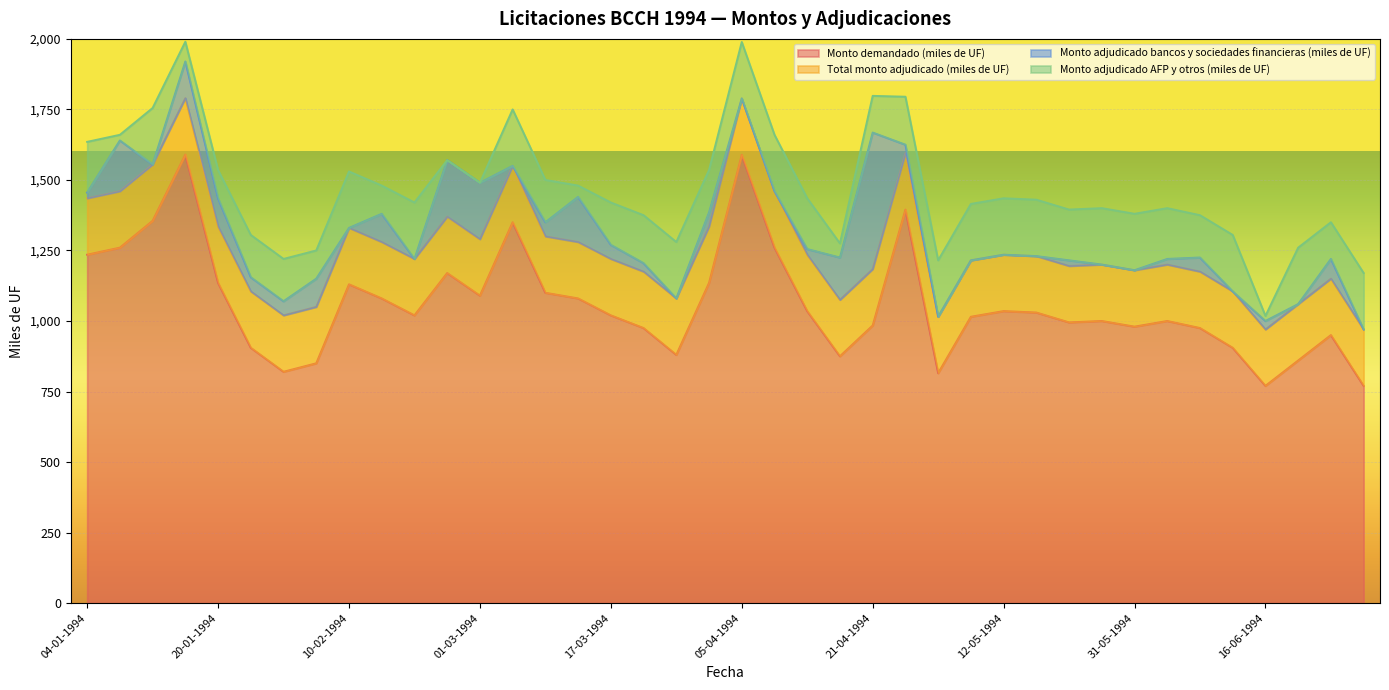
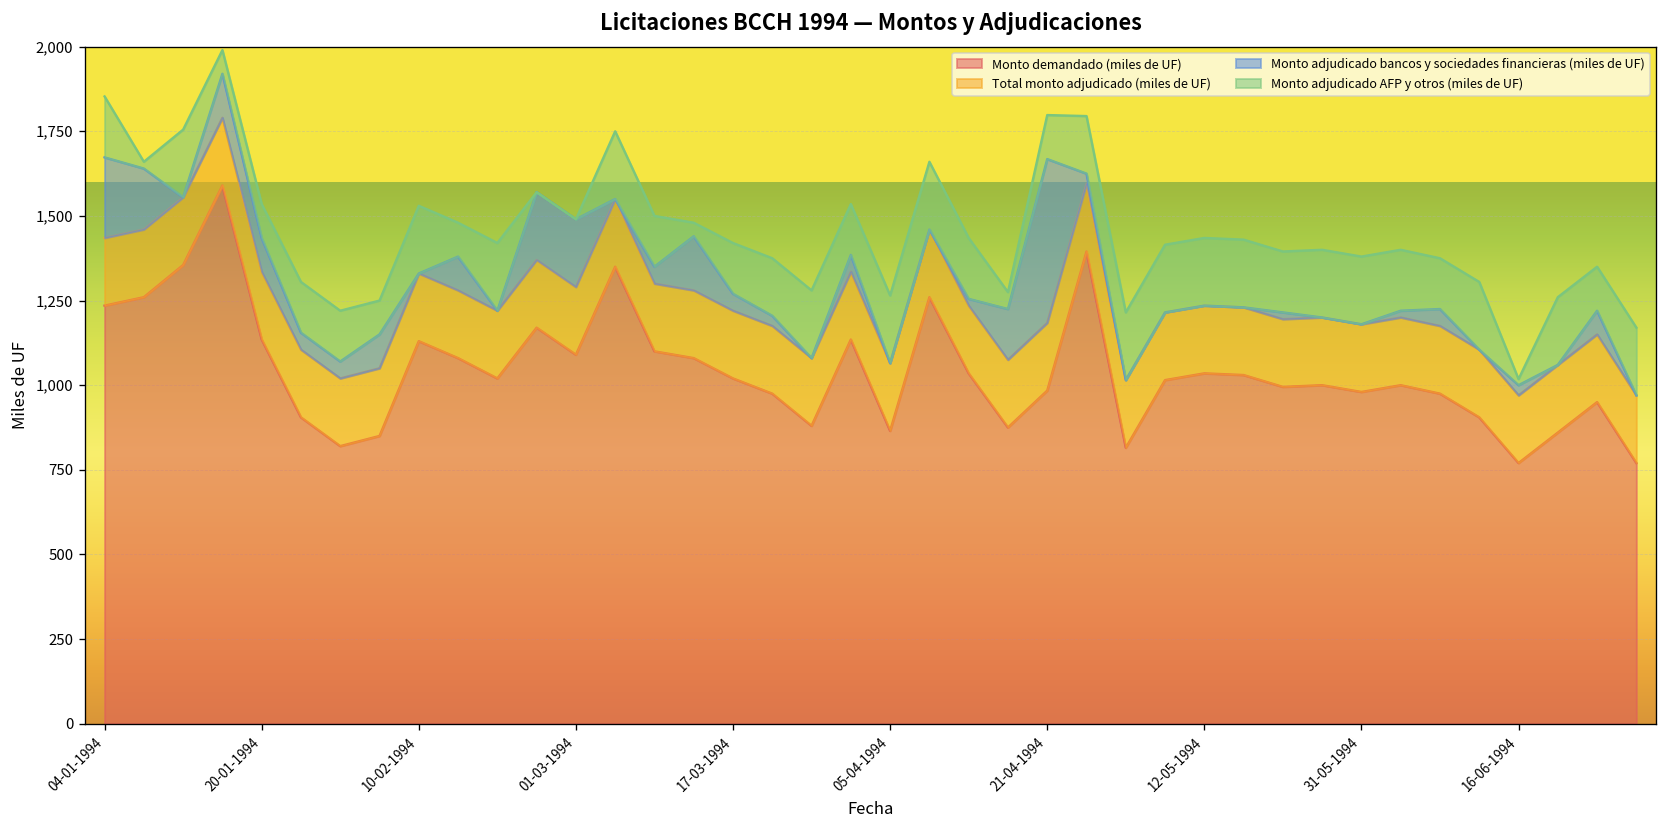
  {
    "Monto demandado (miles de UF)": {
      "04-01-1994": "1,240",
      "20-01-1994": "1,140",
      "10-02-1994": "1,130",
      "01-03-1994": "1,090",
      "17-03-1994": "1,020",
-     "05-04-1994": "1,590",
+     "05-04-1994": "870",
      "21-04-1994": "980",
      "12-05-1994": "1,040",
      "31-05-1994": "980",
      "16-06-1994": "770"
    },
    "Total monto adjudicado (miles de UF)": {
      "04-01-1994": "200",
      "20-01-1994": "200",
      "01-03-1994": "200",
      "17-03-1994": "200",
      "21-04-1994": "200",
      "16-06-1994": "200"
    },
    "Monto adjudicado bancos y sociedades financieras (miles de UF)": {
-     "04-01-1994": "20",
+     "04-01-1994": "240",
      "20-01-1994": "100",
      "17-03-1994": "50",
      "21-04-1994": "480",
      "16-06-1994": "30"
    },
    "Monto adjudicado AFP y otros (miles de UF)": {
      "04-01-1994": "180",
      "20-01-1994": "100",
      "10-02-1994": "200",
      "17-03-1994": "150",
      "05-04-1994": "200",
      "21-04-1994": "130",
      "12-05-1994": "200",
      "31-05-1994": "200",
      "16-06-1994": "20"
    }
  }
